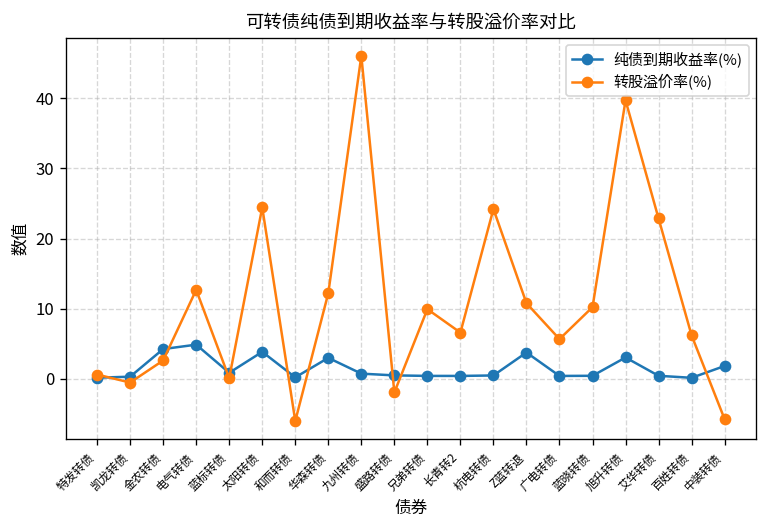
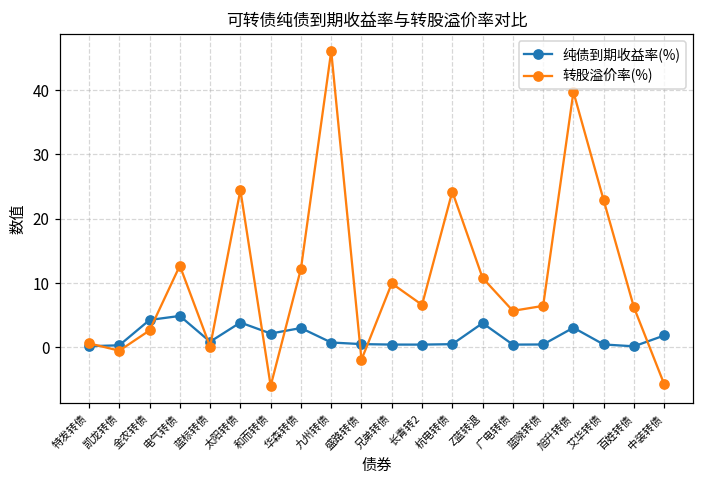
  {
    "纯债到期收益率(%)": {
      "特发转债": 0,
      "凯龙转债": 0,
      "金农转债": 4,
      "电气转债": 5,
      "蓝标转债": 1,
      "太阳转债": 4,
-     "和而转债": 0,
+     "和而转债": 2,
      "华森转债": 3,
      "九州转债": 1,
      "盛路转债": 1,
      "兄弟转债": 0,
      "长青转2": 0,
      "杭电转债": 0,
      "Z蓝转退": 4,
      "广电转债": 0,
      "蓝晓转债": 0,
      "旭升转债": 3,
      "艾华转债": 0,
      "百姓转债": 0,
      "中装转债": 2
    },
    "转股溢价率(%)": {
      "特发转债": 1,
      "凯龙转债": -1,
      "金农转债": 3,
      "电气转债": 13,
      "蓝标转债": 0,
      "太阳转债": 24,
      "和而转债": -6,
      "华森转债": 12,
      "九州转债": 46,
      "盛路转债": -2,
      "兄弟转债": 10,
      "长青转2": 7,
      "杭电转债": 24,
      "Z蓝转退": 11,
      "广电转债": 6,
-     "蓝晓转债": 10,
+     "蓝晓转债": 6,
      "旭升转债": 40,
      "艾华转债": 23,
      "百姓转债": 6,
      "中装转债": -6
    }
  }
